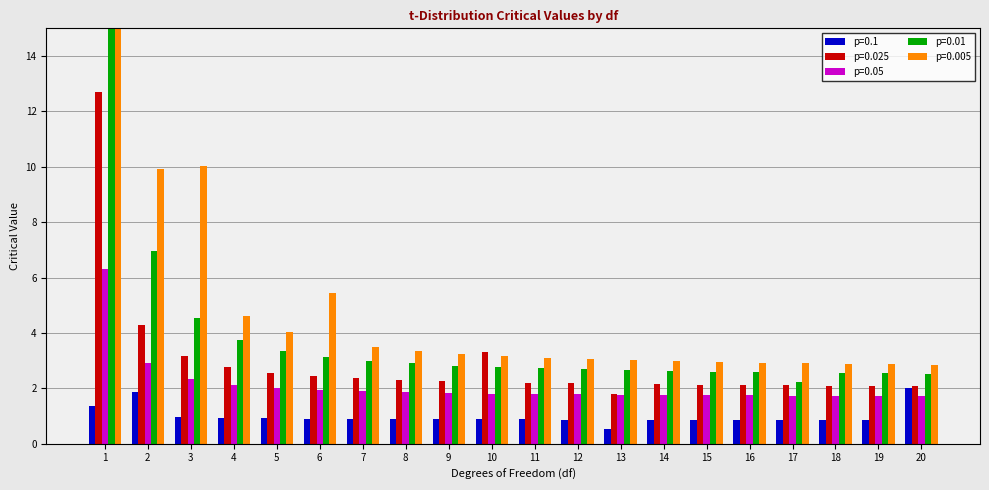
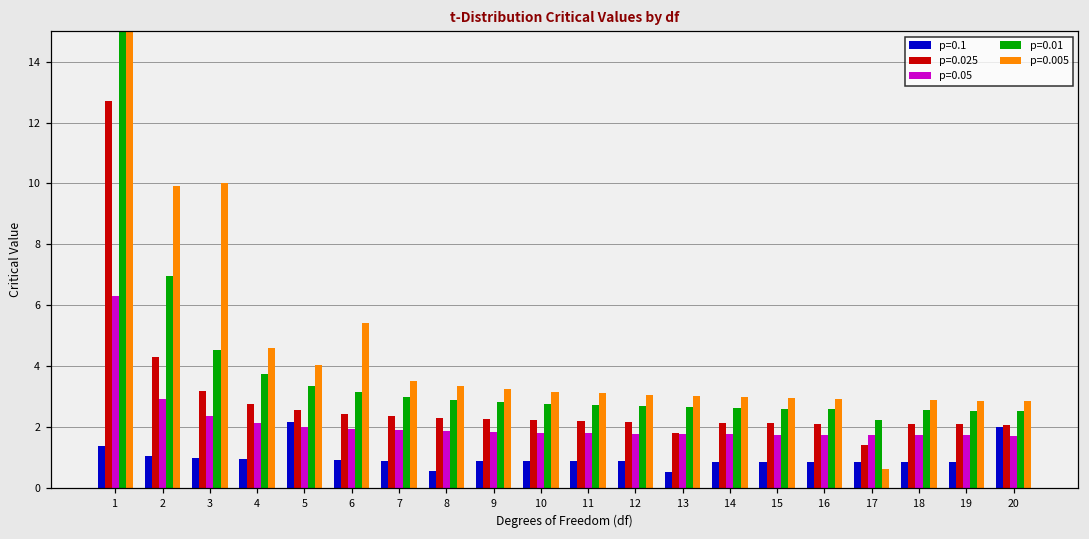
  {
    "p=0.1": {
      "1": 1.4,
-     "2": 1.9,
+     "2": 1.1,
      "3": 1.0,
      "4": 0.9,
-     "5": 0.9,
+     "5": 2.2,
      "6": 0.9,
      "7": 0.9,
-     "8": 0.9,
+     "8": 0.6,
      "9": 0.9,
      "10": 0.9,
      "11": 0.9,
      "12": 0.9,
      "13": 0.5,
      "14": 0.9,
      "15": 0.9,
      "16": 0.9,
      "17": 0.9,
      "18": 0.9,
      "19": 0.9,
      "20": 2.0
    },
    "p=0.025": {
      "1": 12.7,
      "2": 4.3,
      "3": 3.2,
      "4": 2.8,
      "5": 2.6,
      "6": 2.4,
      "7": 2.4,
      "8": 2.3,
      "9": 2.3,
-     "10": 3.3,
+     "10": 2.2,
      "11": 2.2,
      "12": 2.2,
      "13": 1.8,
      "14": 2.1,
      "15": 2.1,
      "16": 2.1,
-     "17": 2.1,
+     "17": 1.4,
      "18": 2.1,
      "19": 2.1,
      "20": 2.1
    },
    "p=0.05": {
      "1": 6.3,
      "2": 2.9,
      "3": 2.4,
      "4": 2.1,
      "5": 2.0,
      "6": 1.9,
      "7": 1.9,
      "8": 1.9,
      "9": 1.8,
      "10": 1.8,
      "11": 1.8,
      "12": 1.8,
      "13": 1.8,
      "14": 1.8,
      "15": 1.8,
      "16": 1.7,
      "17": 1.7,
      "18": 1.7,
      "19": 1.7,
      "20": 1.7
    },
    "p=0.01": {
      "2": 7.0,
      "3": 4.5,
      "4": 3.7,
      "5": 3.4,
      "6": 3.1,
      "7": 3.0,
      "8": 2.9,
      "9": 2.8,
      "10": 2.8,
      "11": 2.7,
      "12": 2.7,
      "13": 2.7,
      "14": 2.6,
      "15": 2.6,
      "16": 2.6,
      "17": 2.2,
      "18": 2.6,
      "19": 2.5,
      "20": 2.5
    },
    "p=0.005": {
      "2": 9.9,
      "3": 10.0,
      "4": 4.6,
      "5": 4.0,
      "6": 5.4,
      "7": 3.5,
      "8": 3.4,
      "9": 3.2,
      "10": 3.2,
      "11": 3.1,
      "12": 3.1,
      "13": 3.0,
      "14": 3.0,
      "15": 2.9,
      "16": 2.9,
-     "17": 2.9,
+     "17": 0.6,
      "18": 2.9,
      "19": 2.9,
      "20": 2.8
    }
  }
